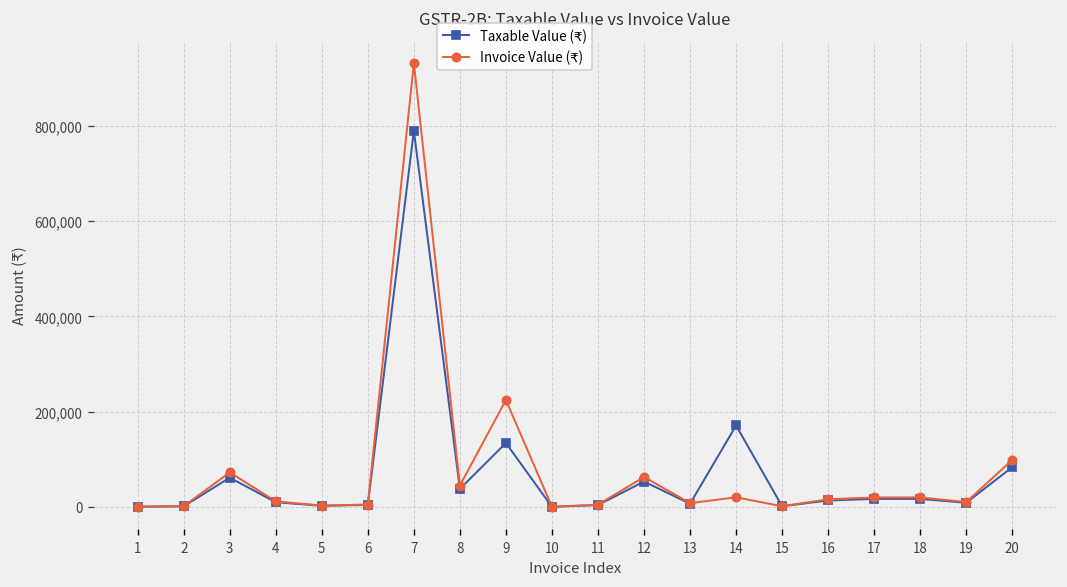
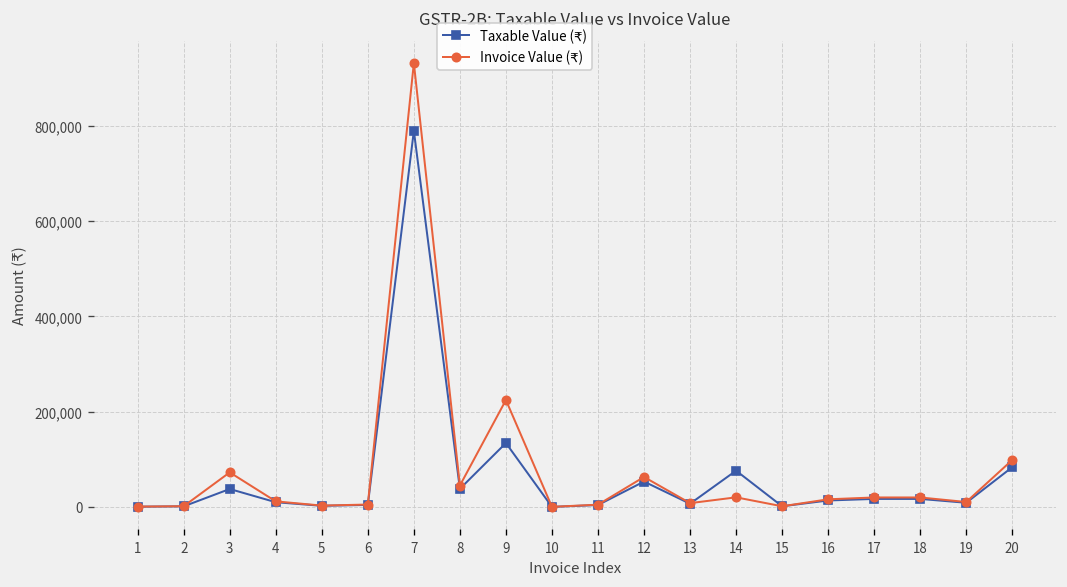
  {
    "Taxable Value (₹)": {
-     "3": "60,000",
+     "3": "40,000",
      "7": "790,000",
      "8": "40,000",
      "9": "130,000",
      "12": "50,000",
-     "14": "170,000",
+     "14": "80,000",
      "20": "80,000"
    },
    "Invoice Value (₹)": {
      "3": "70,000",
      "7": "930,000",
      "8": "40,000",
      "9": "220,000",
      "12": "60,000",
      "14": "20,000",
      "20": "100,000"
    }
  }
